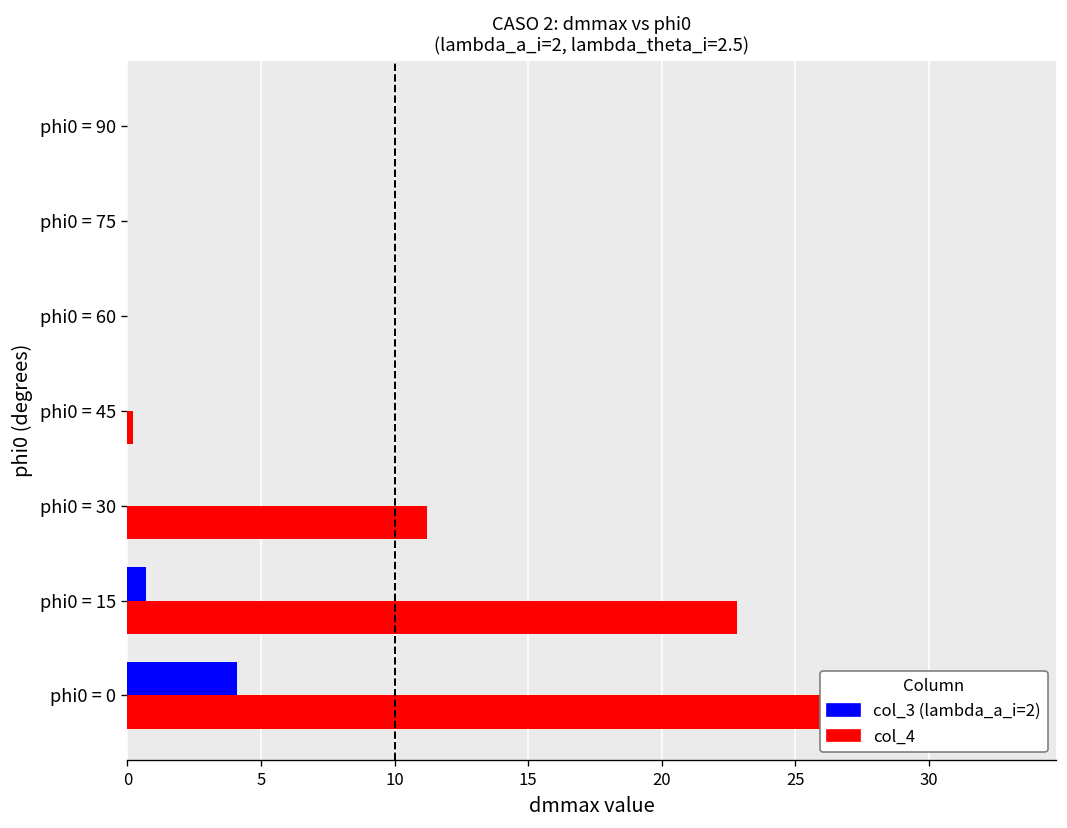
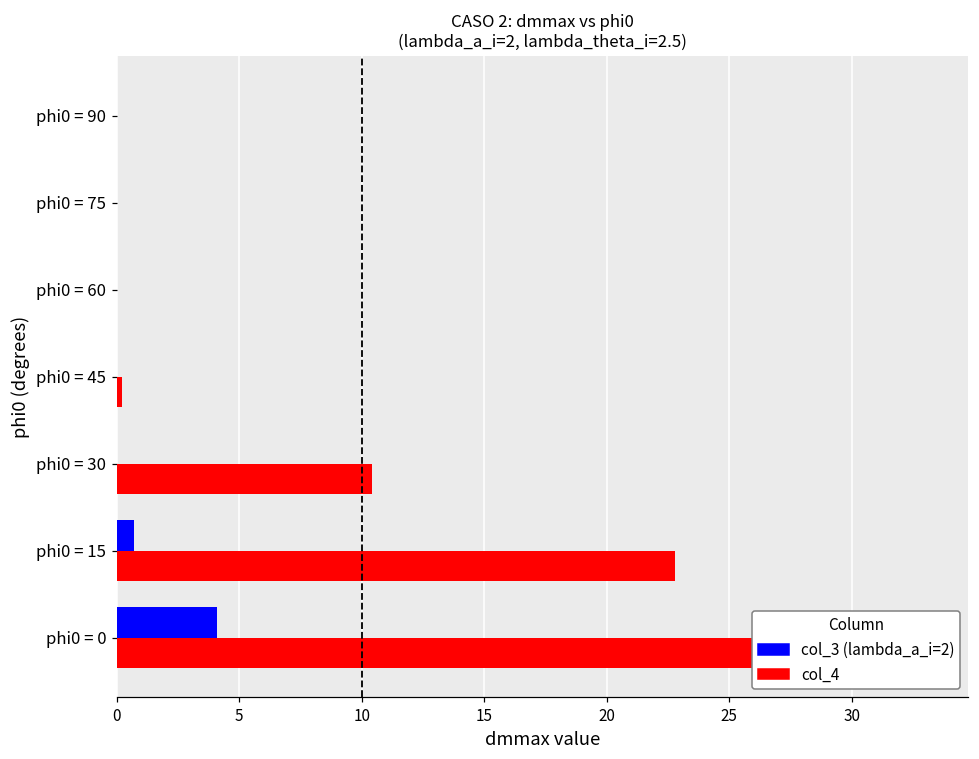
  {
    "col_4": {
      "phi0 = 90": 0.0,
      "phi0 = 75": 0.0,
      "phi0 = 60": 0.0,
      "phi0 = 45": 0.2,
-     "phi0 = 30": 11.2,
+     "phi0 = 30": 10.4,
      "phi0 = 15": 22.8
    }
  }
